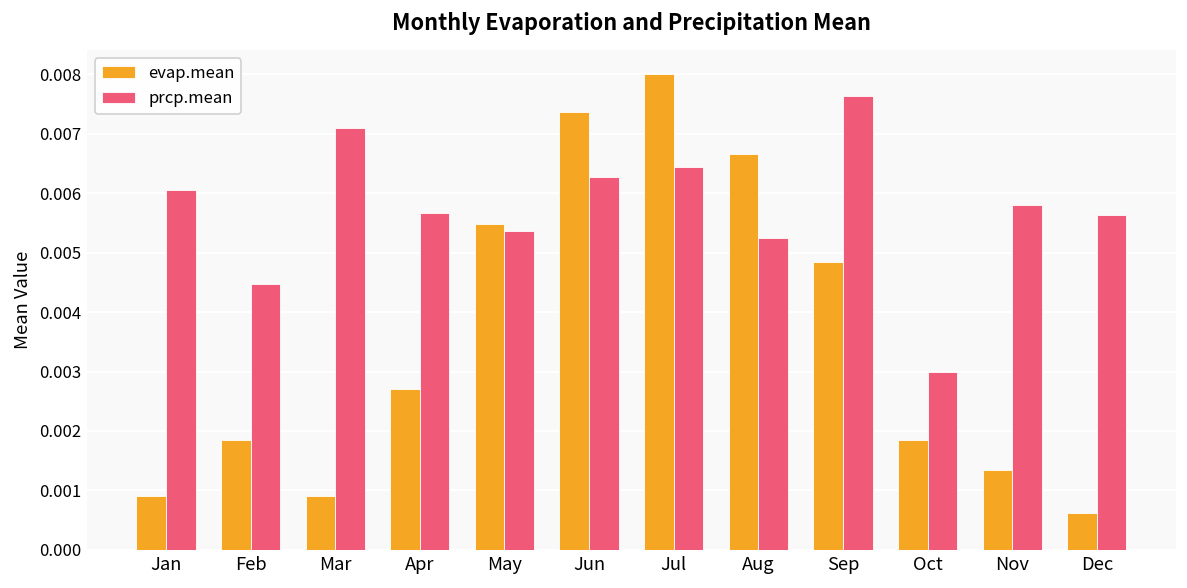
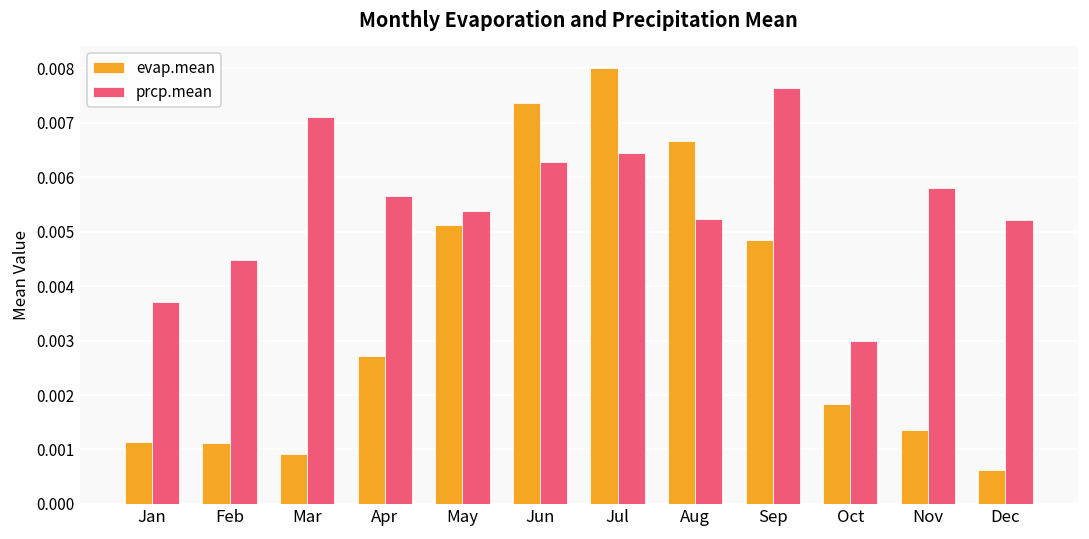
  {
    "evap.mean": {
-     "Jan": 0.0009,
-     "Feb": 0.0018,
+     "Jan": 0.0011,
+     "Feb": 0.0011,
      "Mar": 0.0009,
      "Apr": 0.0027,
-     "May": 0.0055,
+     "May": 0.0051,
      "Jun": 0.0074,
      "Jul": 0.0080,
      "Aug": 0.0067,
      "Sep": 0.0049,
      "Oct": 0.0018,
      "Nov": 0.0014,
      "Dec": 0.0006
    },
    "prcp.mean": {
-     "Jan": 0.0061,
+     "Jan": 0.0037,
      "Feb": 0.0045,
      "Mar": 0.0071,
      "Apr": 0.0057,
      "May": 0.0054,
      "Jun": 0.0063,
      "Jul": 0.0064,
      "Aug": 0.0052,
      "Sep": 0.0076,
      "Oct": 0.0030,
      "Nov": 0.0058,
-     "Dec": 0.0056
+     "Dec": 0.0052
    }
  }
